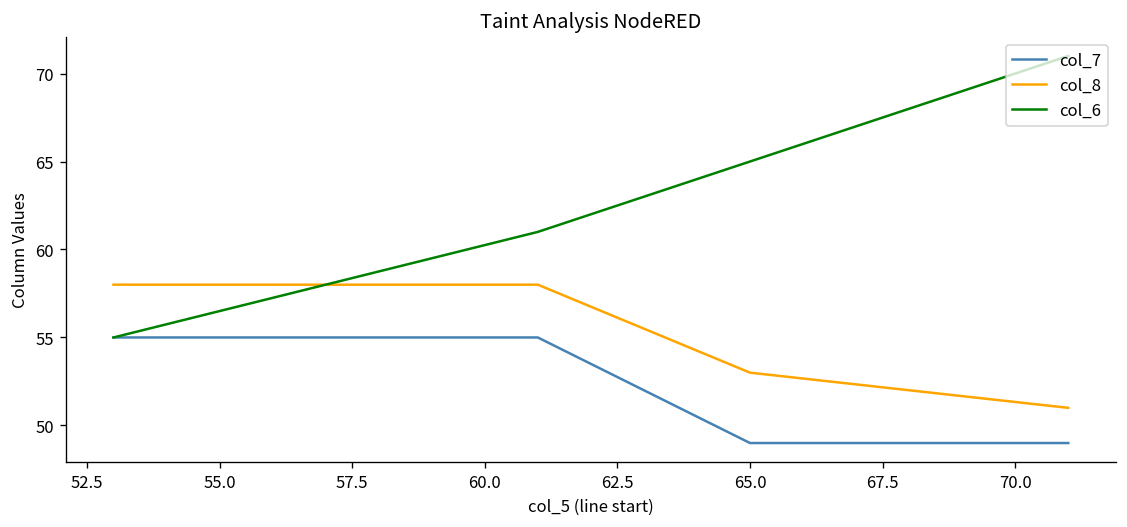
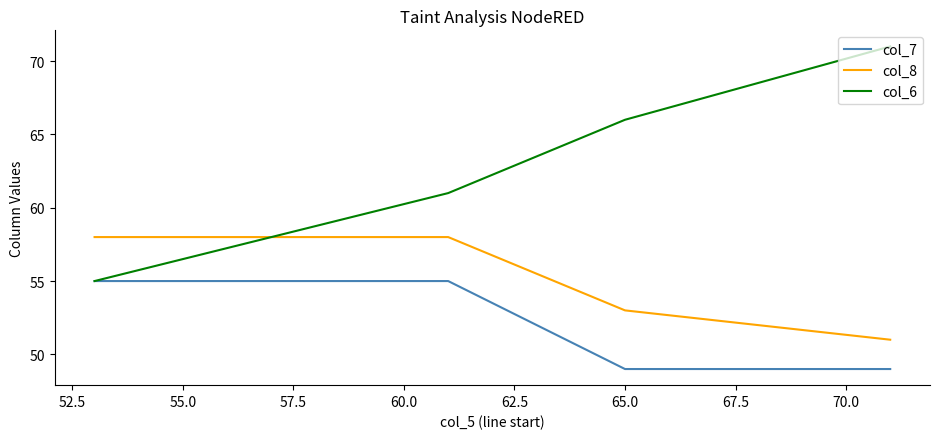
  {
    "col_7": {
      "65.0": 49
    },
    "col_8": {
      "65.0": 53
    },
    "col_6": {
-     "65.0": 65
+     "65.0": 66
    }
  }
